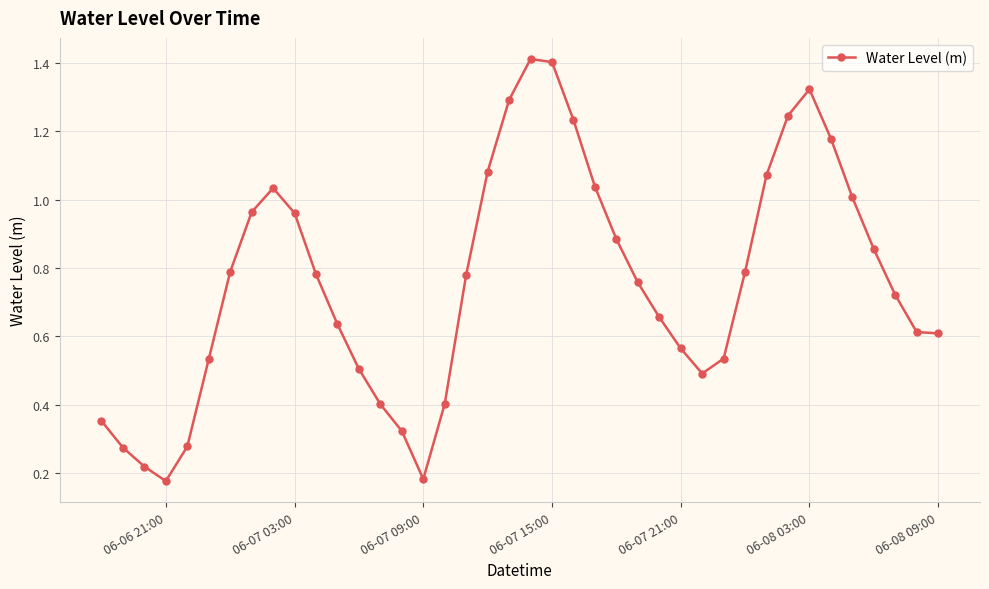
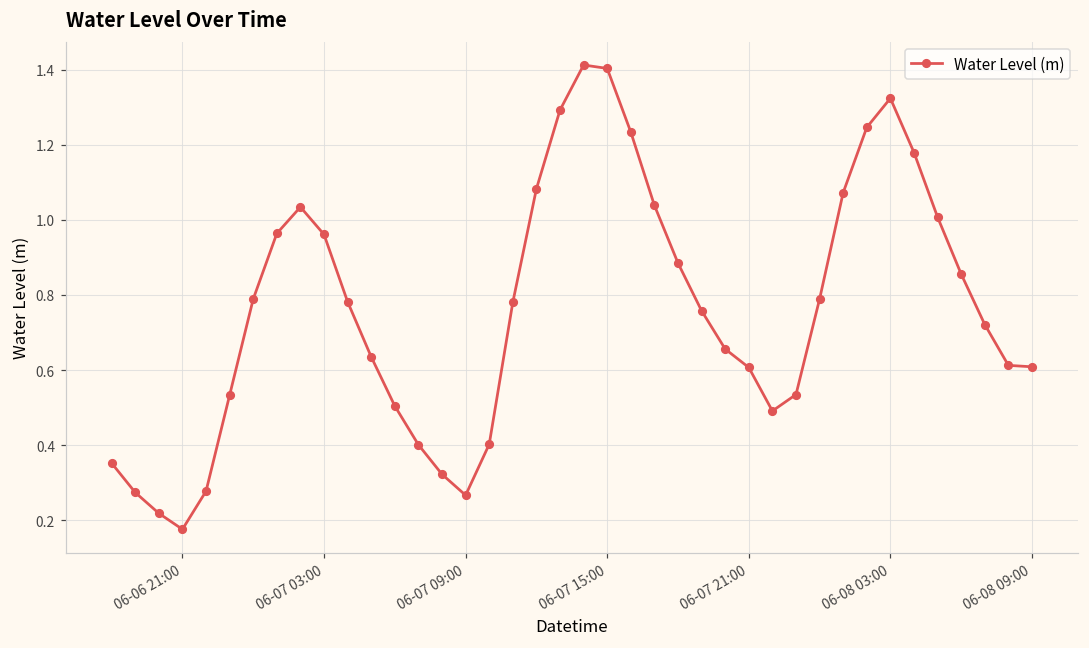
  {
    "06-06 21:00": 0.18,
    "06-07 03:00": 0.96,
-   "06-07 09:00": 0.18,
+   "06-07 09:00": 0.27,
    "06-07 15:00": 1.40,
-   "06-07 21:00": 0.56,
+   "06-07 21:00": 0.61,
    "06-08 03:00": 1.32,
    "06-08 09:00": 0.61
  }
